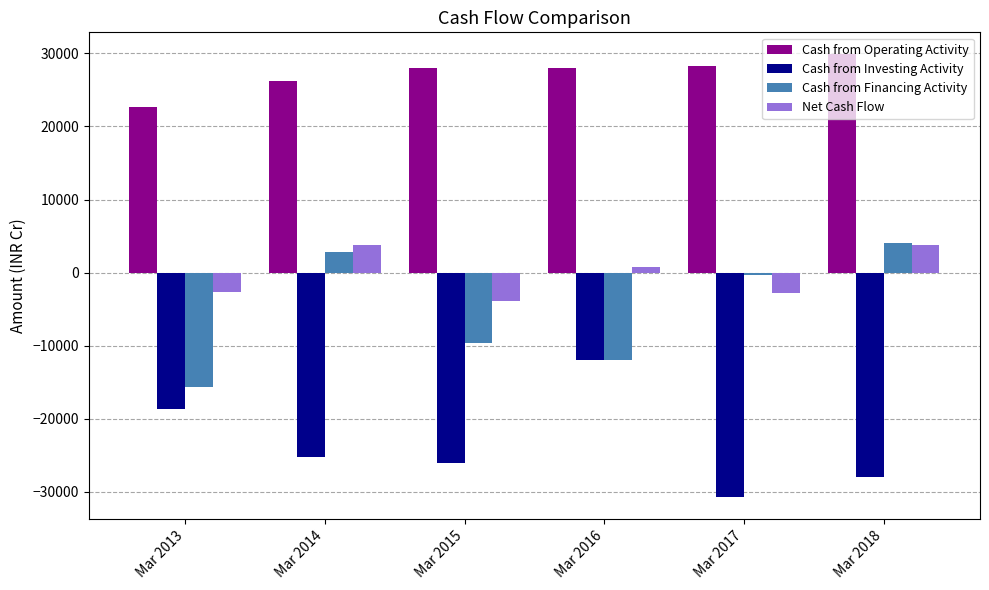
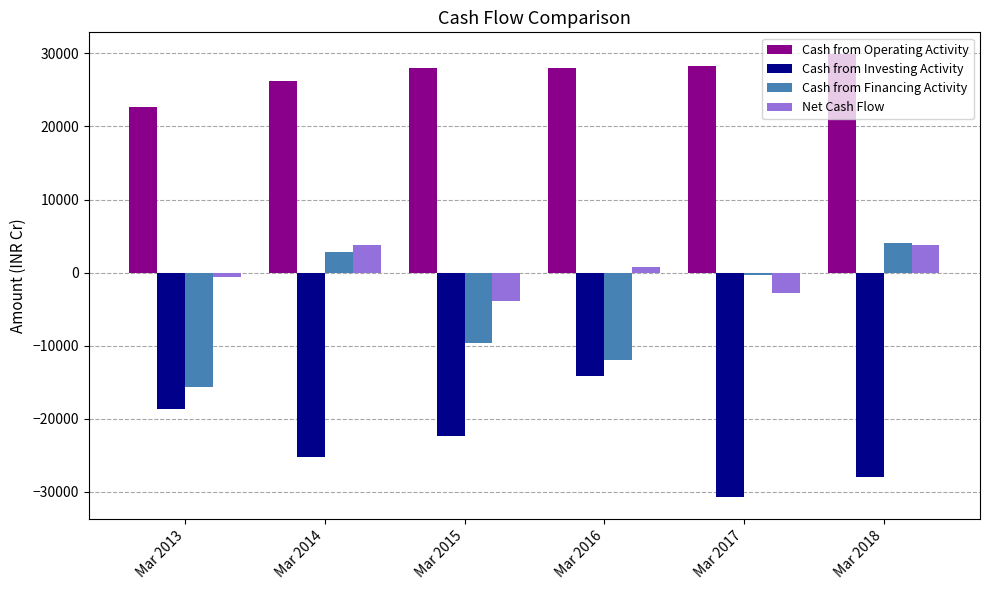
  {
    "Cash from Operating Activity": {
      "Mar 2013": 23000,
      "Mar 2014": 26000,
      "Mar 2015": 28000,
      "Mar 2016": 28000,
      "Mar 2017": 28000
    },
    "Cash from Investing Activity": {
      "Mar 2013": -19000,
      "Mar 2014": -25000,
-     "Mar 2015": -26000,
-     "Mar 2016": -12000,
+     "Mar 2015": -22000,
+     "Mar 2016": -14000,
      "Mar 2017": -31000,
      "Mar 2018": -28000
    },
    "Cash from Financing Activity": {
      "Mar 2013": -16000,
      "Mar 2014": 3000,
      "Mar 2015": -10000,
      "Mar 2016": -12000,
      "Mar 2017": 0,
      "Mar 2018": 4000
    },
    "Net Cash Flow": {
-     "Mar 2013": -3000,
+     "Mar 2013": -1000,
      "Mar 2014": 4000,
      "Mar 2015": -4000,
      "Mar 2016": 1000,
      "Mar 2017": -3000,
      "Mar 2018": 4000
    }
  }
